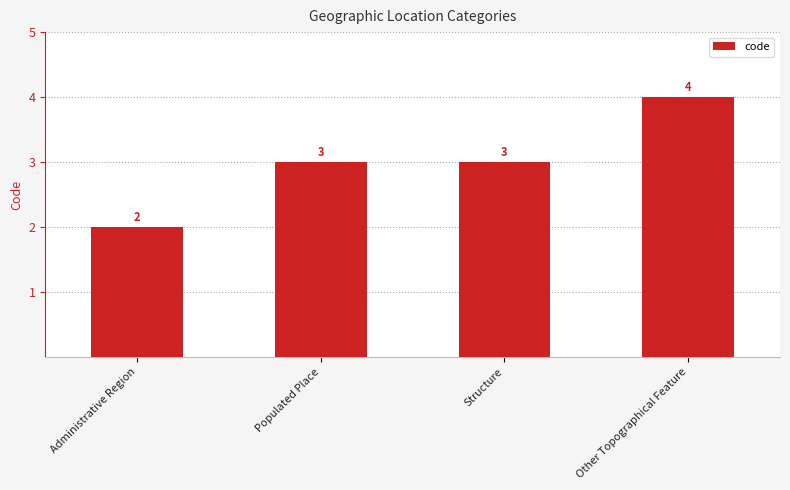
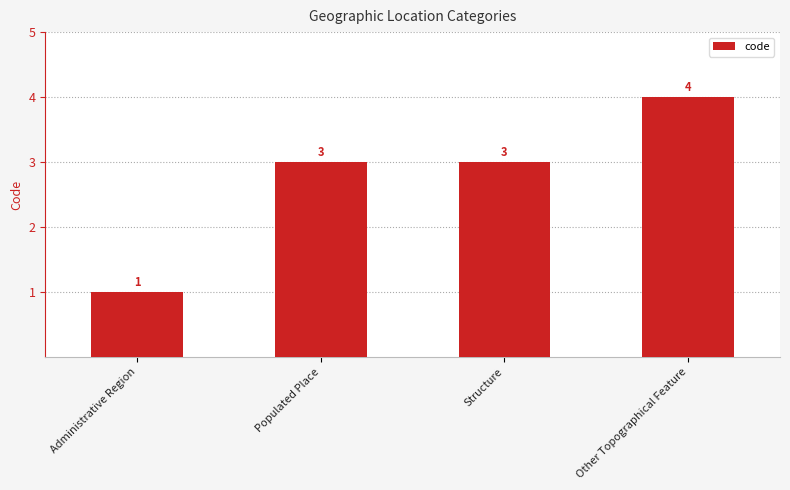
  {
-   "Administrative Region": 2,
+   "Administrative Region": 1,
    "Populated Place": 3,
    "Structure": 3,
    "Other Topographical Feature": 4
  }
